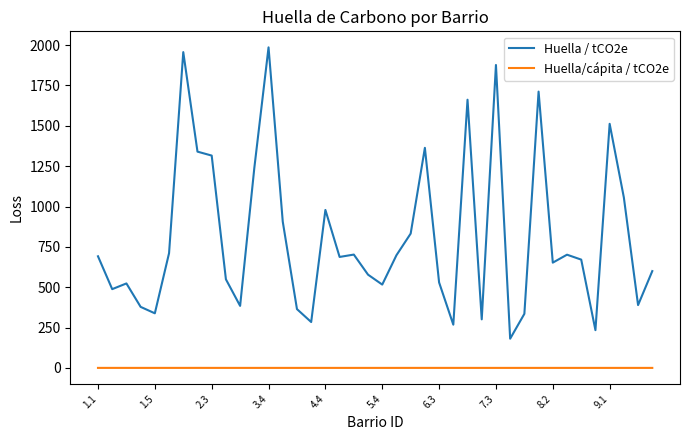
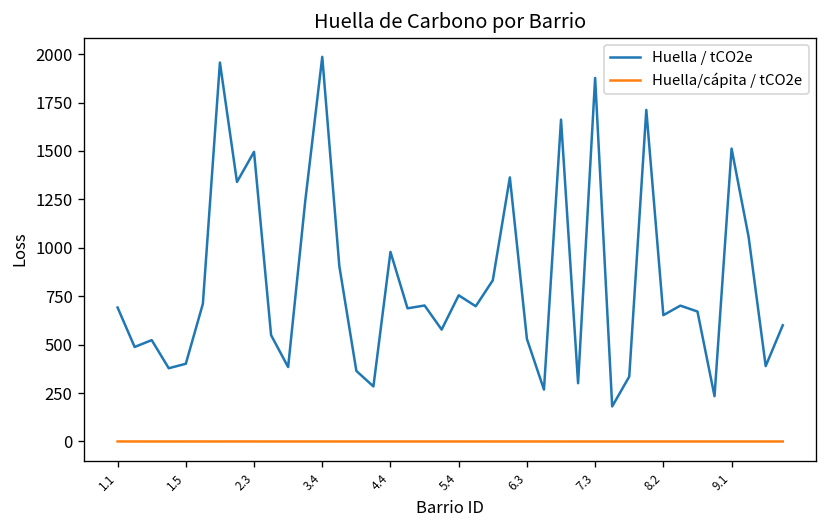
  {
    "Huella / tCO2e": {
      "1.1": 690,
-     "1.5": 340,
-     "2.3": 1320,
+     "1.5": 400,
+     "2.3": 1500,
      "3.4": 1990,
      "4.4": 980,
-     "5.4": 520,
+     "5.4": 750,
      "6.3": 530,
      "7.3": 1880,
      "8.2": 650,
      "9.1": 1510
    },
    "Huella/cápita / tCO2e": {
      "1.1": 0,
      "1.5": 0,
      "2.3": 0,
      "3.4": 0,
      "4.4": 0,
      "5.4": 0,
      "6.3": 0,
      "7.3": 0,
      "8.2": 0,
      "9.1": 0
    }
  }
